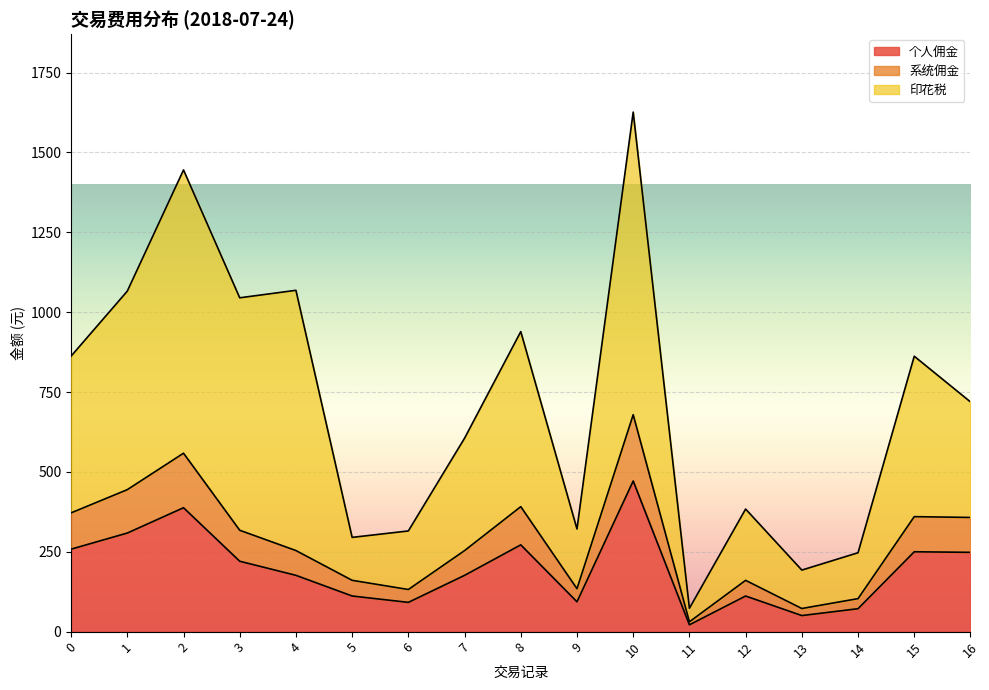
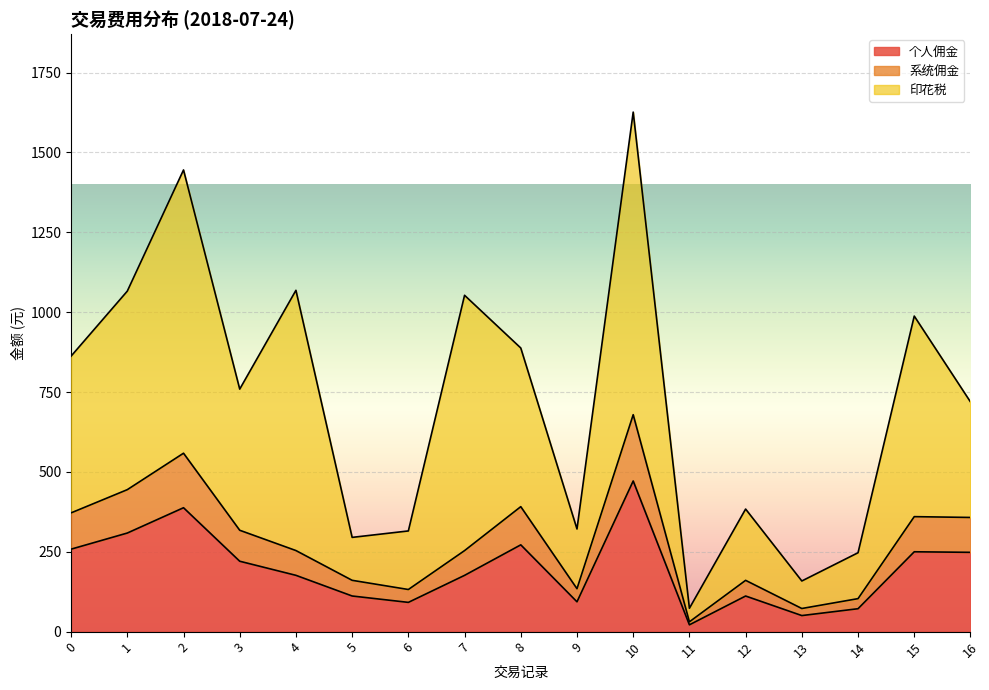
  {
    "印花税": {
      "0": 490,
      "1": 620,
      "2": 890,
-     "3": 730,
+     "3": 440,
      "4": 810,
      "5": 130,
      "6": 180,
-     "7": 350,
-     "8": 550,
+     "7": 800,
+     "8": 500,
      "9": 190,
      "10": 950,
      "11": 40,
      "12": 220,
-     "13": 120,
+     "13": 90,
      "14": 140,
-     "15": 500,
+     "15": 630,
      "16": 360
    }
  }
